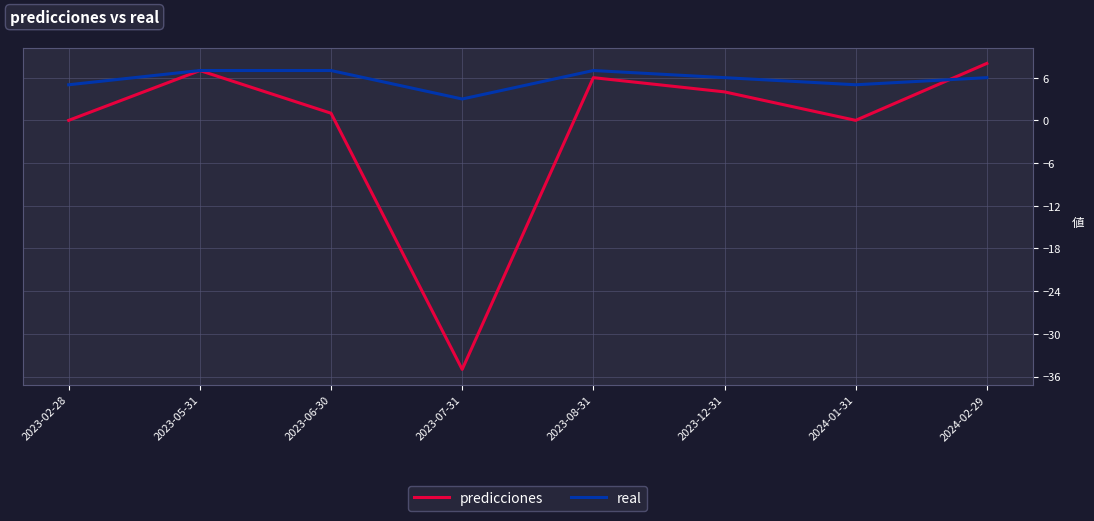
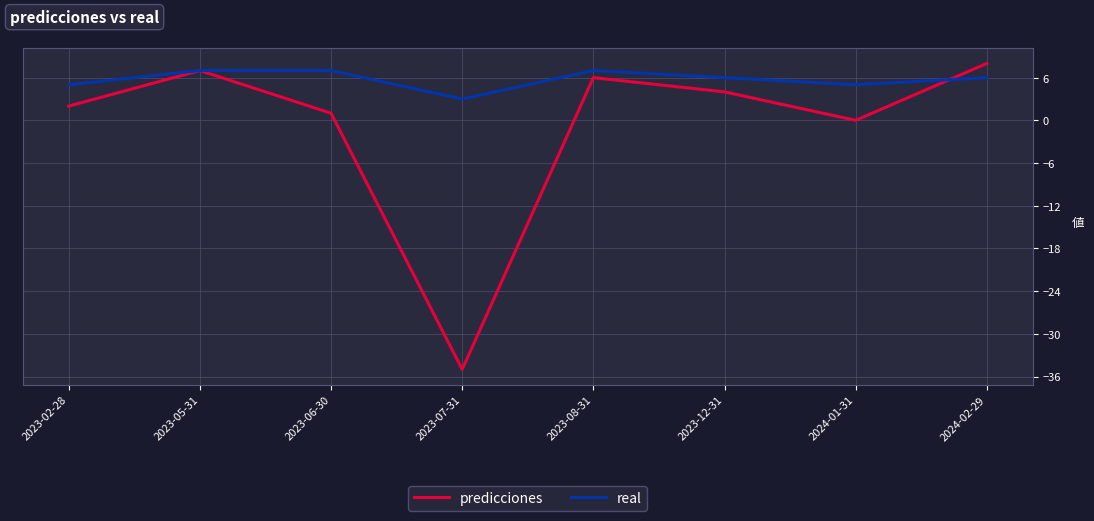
  {
    "predicciones": {
-     "2023-02-28": 0,
+     "2023-02-28": 2,
      "2023-06-30": 1,
      "2023-07-31": -35,
      "2023-08-31": 6,
      "2023-12-31": 4,
      "2024-01-31": 0,
      "2024-02-29": 8
    },
    "real": {
      "2023-02-28": 5,
      "2023-06-30": 7,
      "2023-07-31": 3,
      "2023-08-31": 7,
      "2023-12-31": 6,
      "2024-01-31": 5,
      "2024-02-29": 6
    }
  }
